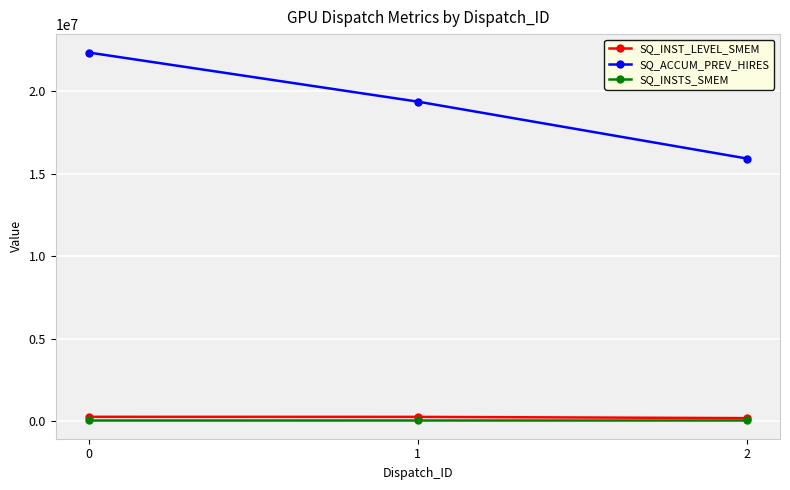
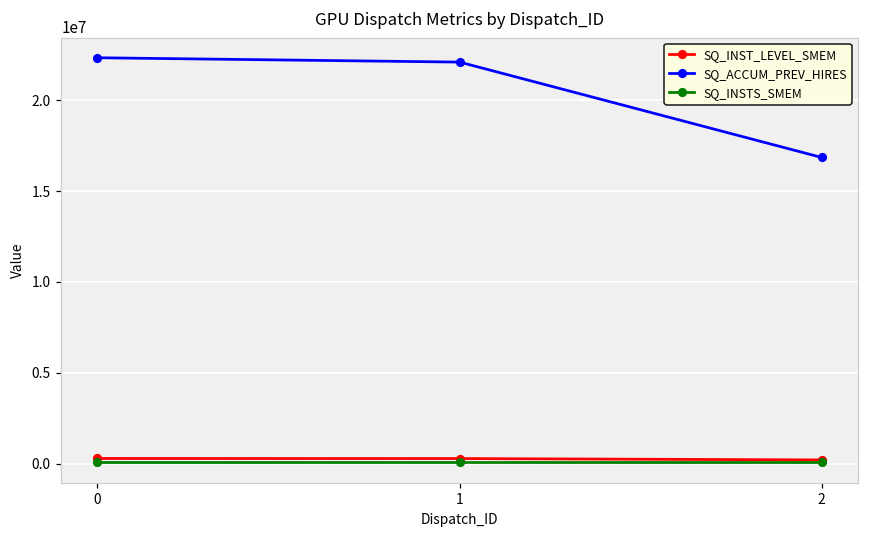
  {
    "SQ_INST_LEVEL_SMEM": {
      "0": 300000,
      "1": 300000
    },
    "SQ_ACCUM_PREV_HIRES": {
      "0": 22300000,
-     "1": 19400000,
-     "2": 15900000
+     "1": 22100000,
+     "2": 16900000
    },
    "SQ_INSTS_SMEM": {
      "0": 100000,
      "1": 100000
    }
  }
